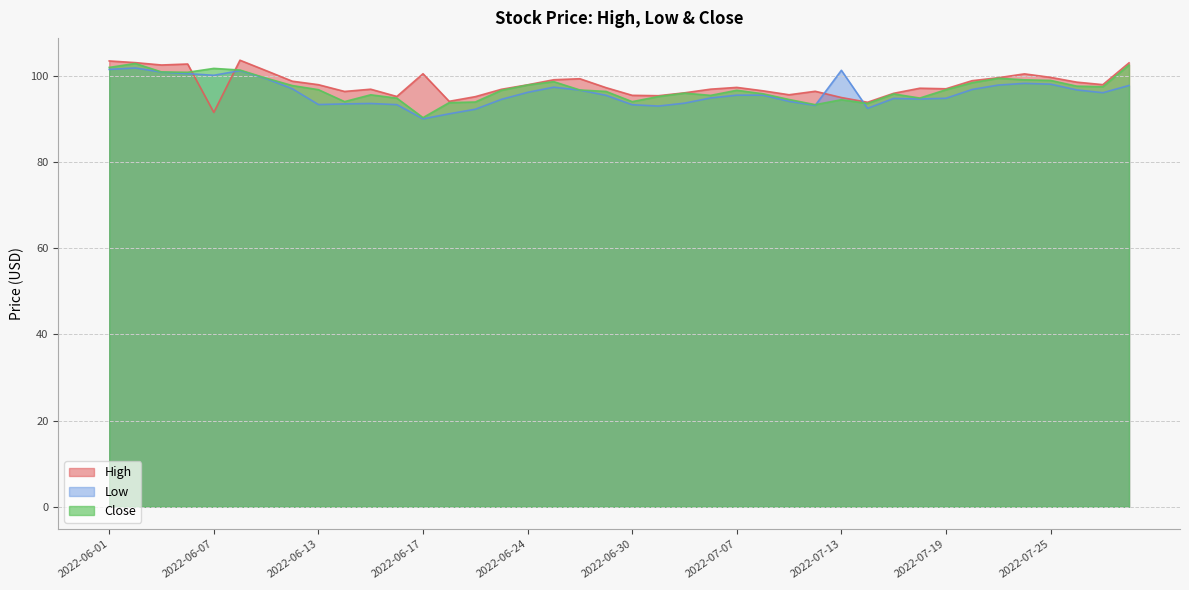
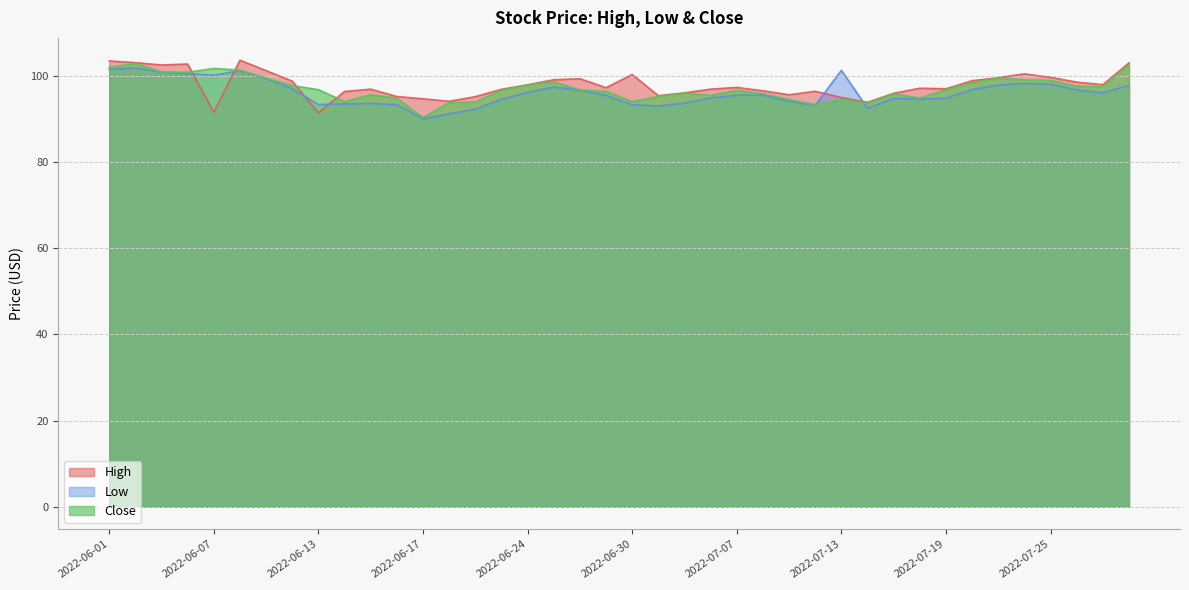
  {
    "High": {
      "2022-06-01": 103,
      "2022-06-07": 92,
-     "2022-06-13": 98,
-     "2022-06-17": 101,
-     "2022-06-30": 96,
+     "2022-06-13": 91,
+     "2022-06-17": 95,
+     "2022-06-30": 100,
      "2022-07-07": 97,
      "2022-07-25": 100
    },
    "Low": {
      "2022-06-07": 100,
      "2022-06-13": 93,
      "2022-06-24": 96,
      "2022-06-30": 93,
      "2022-07-07": 96,
      "2022-07-13": 101,
      "2022-07-19": 95,
      "2022-07-25": 98
    },
    "Close": {
      "2022-06-07": 102,
      "2022-06-13": 97,
      "2022-06-30": 94,
      "2022-07-07": 97,
      "2022-07-25": 99
    }
  }
